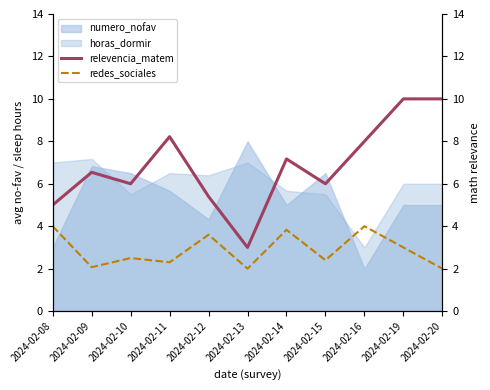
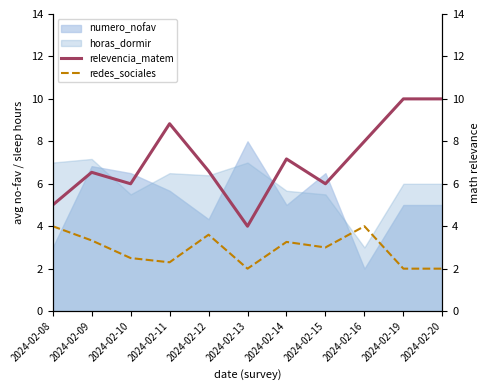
  {
    "relevencia_matem": {
      "2024-02-08": 5.0,
      "2024-02-09": 6.5,
      "2024-02-10": 6.0,
-     "2024-02-11": 8.2,
-     "2024-02-12": 5.4,
-     "2024-02-13": 3,
+     "2024-02-11": 8.8,
+     "2024-02-12": 6.6,
+     "2024-02-13": 4,
      "2024-02-14": 7.2,
      "2024-02-15": 6.0,
      "2024-02-16": 8.0,
      "2024-02-19": 10.0,
      "2024-02-20": 10.0
    },
    "redes_sociales": {
      "2024-02-08": 4.0,
-     "2024-02-09": 2.1,
+     "2024-02-09": 3.3,
      "2024-02-10": 2.5,
      "2024-02-11": 2.3,
      "2024-02-12": 3.6,
      "2024-02-13": 2.0,
-     "2024-02-14": 3.8,
-     "2024-02-15": 2.4,
+     "2024-02-14": 3.3,
+     "2024-02-15": 3.0,
      "2024-02-16": 4.0,
-     "2024-02-19": 3,
+     "2024-02-19": 2,
      "2024-02-20": 2.0
    }
  }
